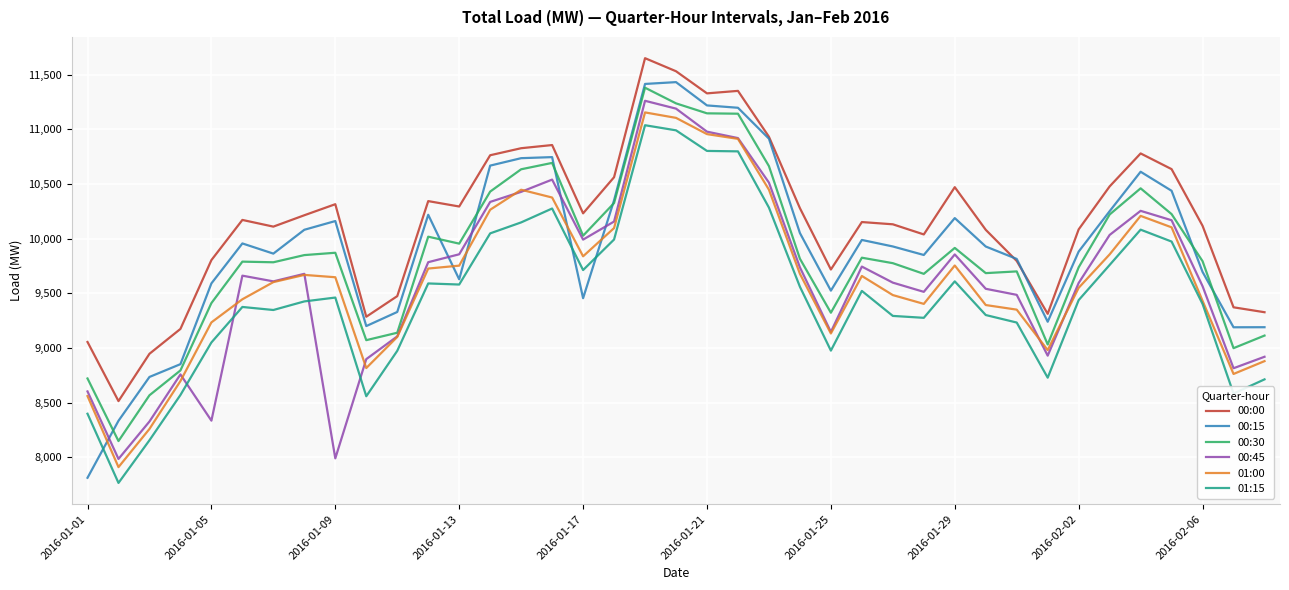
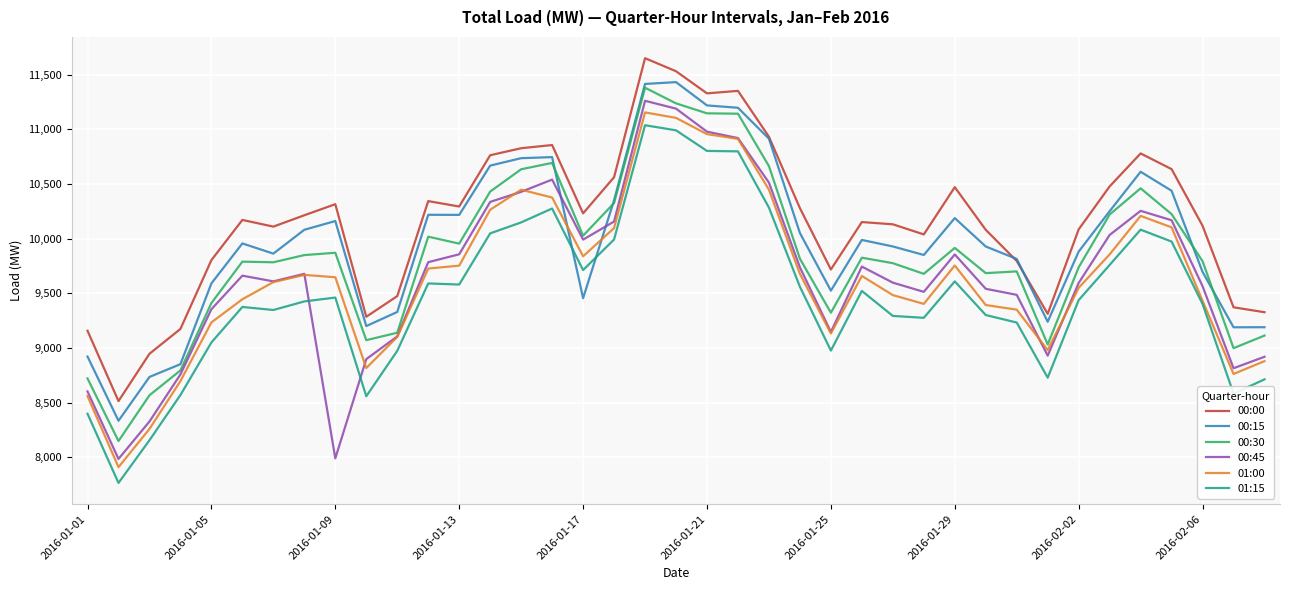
  {
    "00:00": {
-     "2016-01-01": "9,050",
+     "2016-01-01": "9,160",
      "2016-01-05": "9,800",
      "2016-01-09": "10,310",
      "2016-01-13": "10,290",
      "2016-01-17": "10,230",
      "2016-01-21": "11,330",
      "2016-01-25": "9,720",
      "2016-01-29": "10,470",
      "2016-02-02": "10,080",
      "2016-02-06": "10,120"
    },
    "00:15": {
-     "2016-01-01": "7,810",
+     "2016-01-01": "8,920",
      "2016-01-05": "9,590",
      "2016-01-09": "10,160",
-     "2016-01-13": "9,630",
+     "2016-01-13": "10,220",
      "2016-01-17": "9,450",
      "2016-01-21": "11,220",
      "2016-01-25": "9,520",
      "2016-01-29": "10,190",
      "2016-02-02": "9,880",
      "2016-02-06": "9,690"
    },
    "00:45": {
      "2016-01-01": "8,600",
-     "2016-01-05": "8,340",
+     "2016-01-05": "9,350",
      "2016-01-09": "7,990",
      "2016-01-13": "9,860",
      "2016-01-17": "9,990",
      "2016-01-29": "9,850",
      "2016-02-02": "9,590",
      "2016-02-06": "9,560"
    },
    "01:00": {
      "2016-01-01": "8,560",
      "2016-01-05": "9,230",
      "2016-01-09": "9,650",
      "2016-01-13": "9,750",
      "2016-01-17": "9,840",
      "2016-01-29": "9,750",
      "2016-02-02": "9,550",
      "2016-02-06": "9,430"
    }
  }
